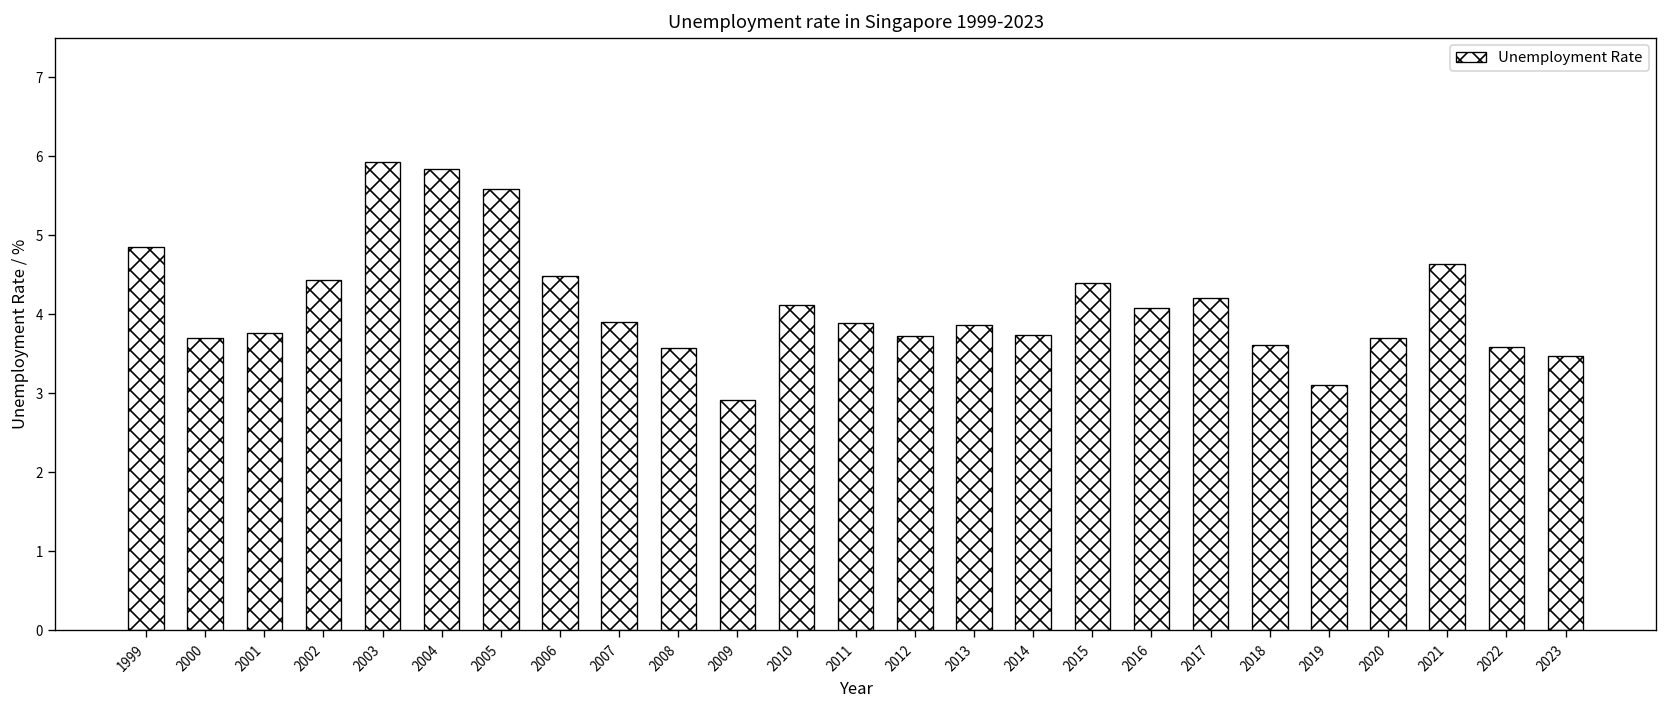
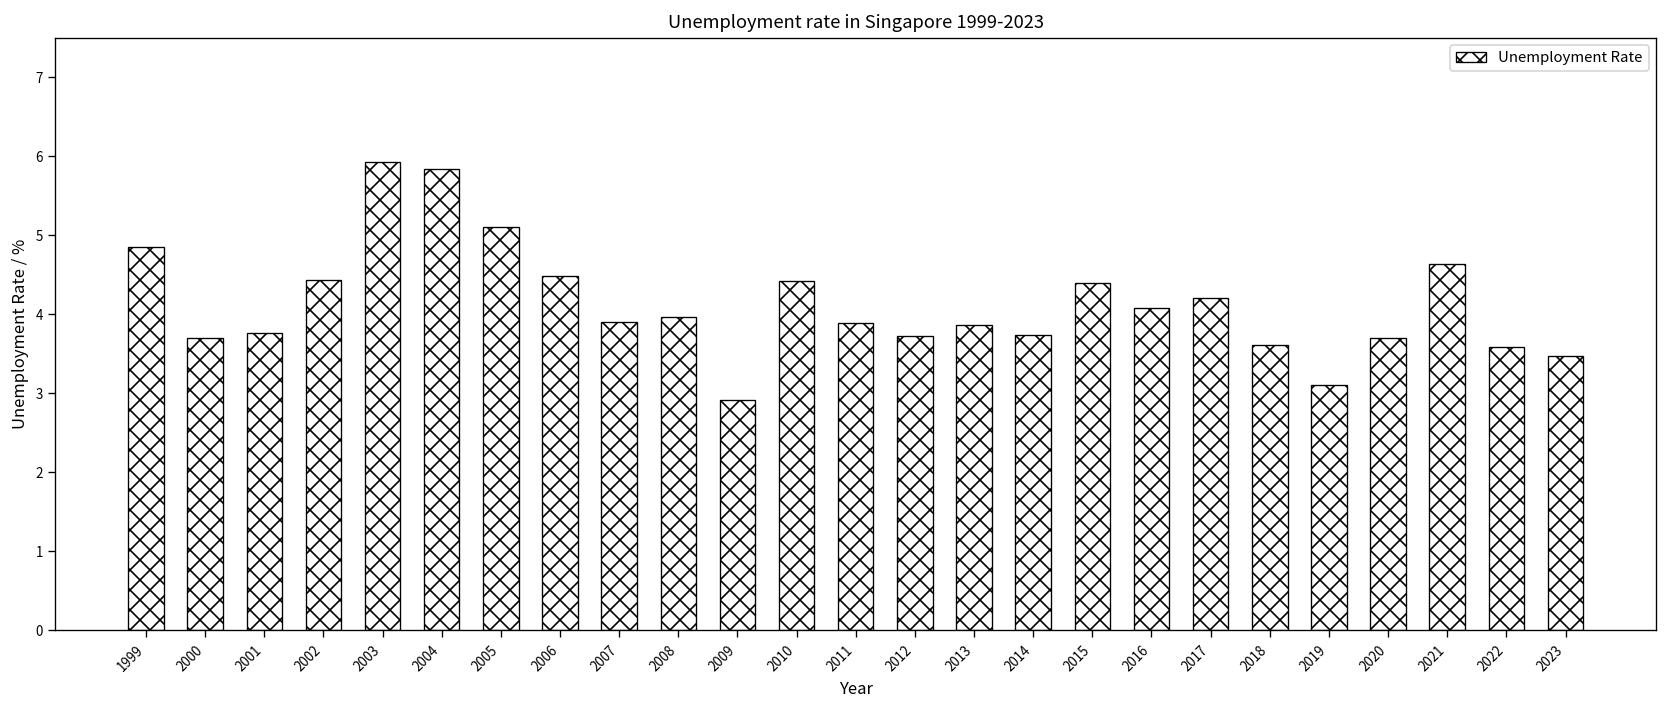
  {
    "1999": 4.9,
    "2000": 3.7,
    "2001": 3.8,
    "2002": 4.4,
    "2003": 5.9,
    "2004": 5.8,
-   "2005": 5.6,
+   "2005": 5.1,
    "2006": 4.5,
    "2007": 3.9,
-   "2008": 3.6,
+   "2008": 4.0,
    "2009": 2.9,
-   "2010": 4.1,
+   "2010": 4.4,
    "2011": 3.9,
    "2012": 3.7,
    "2013": 3.9,
    "2014": 3.7,
    "2015": 4.4,
    "2016": 4.1,
    "2017": 4.2,
    "2018": 3.6,
    "2019": 3.1,
    "2020": 3.7,
    "2021": 4.6,
    "2022": 3.6,
    "2023": 3.5
  }
